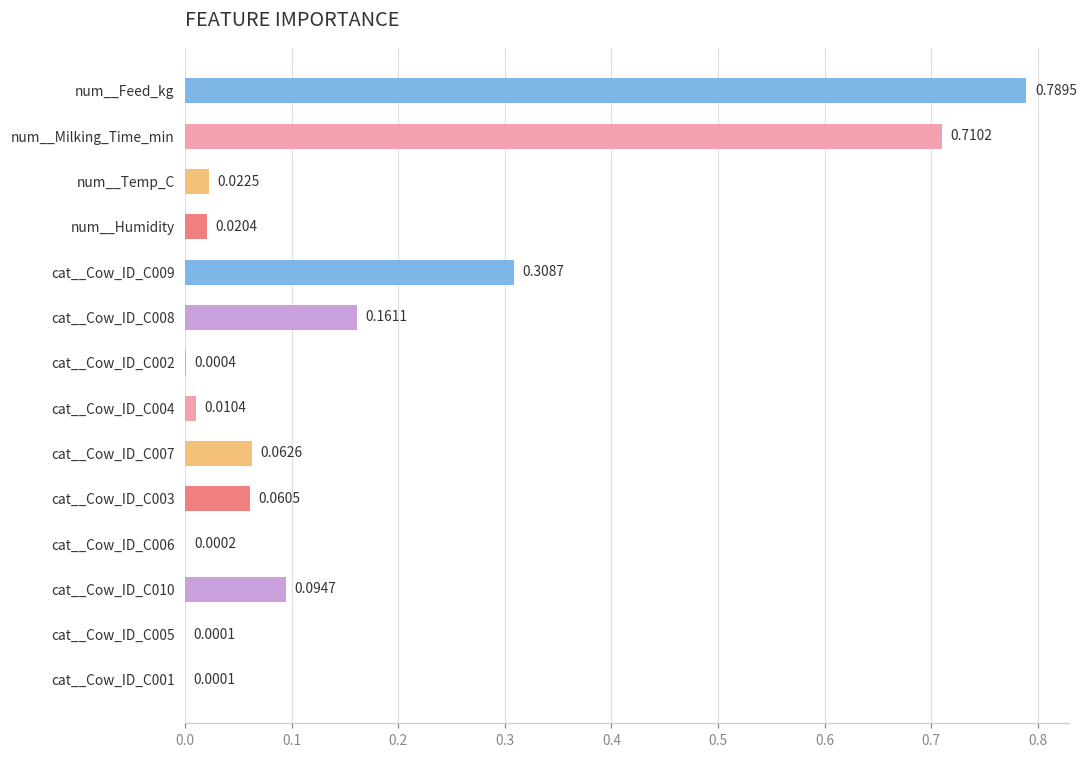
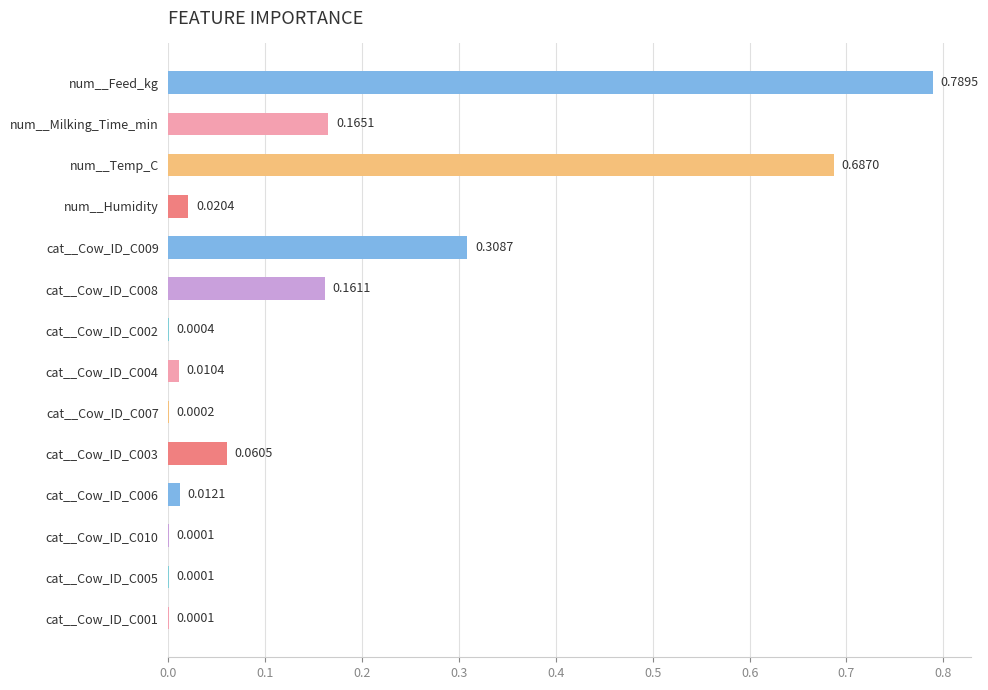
  {
    "num__Feed_kg": 0.7895,
-   "num__Milking_Time_min": 0.7102,
-   "num__Temp_C": 0.0225,
+   "num__Milking_Time_min": 0.1651,
+   "num__Temp_C": 0.6870,
    "num__Humidity": 0.0204,
    "cat__Cow_ID_C009": 0.3087,
    "cat__Cow_ID_C008": 0.1611,
    "cat__Cow_ID_C002": 0.0004,
    "cat__Cow_ID_C004": 0.0104,
-   "cat__Cow_ID_C007": 0.0626,
+   "cat__Cow_ID_C007": 0.0002,
    "cat__Cow_ID_C003": 0.0605,
-   "cat__Cow_ID_C006": 0.0002,
-   "cat__Cow_ID_C010": 0.0947,
+   "cat__Cow_ID_C006": 0.0121,
+   "cat__Cow_ID_C010": 0.0001,
    "cat__Cow_ID_C005": 0.0001,
    "cat__Cow_ID_C001": 0.0001
  }
